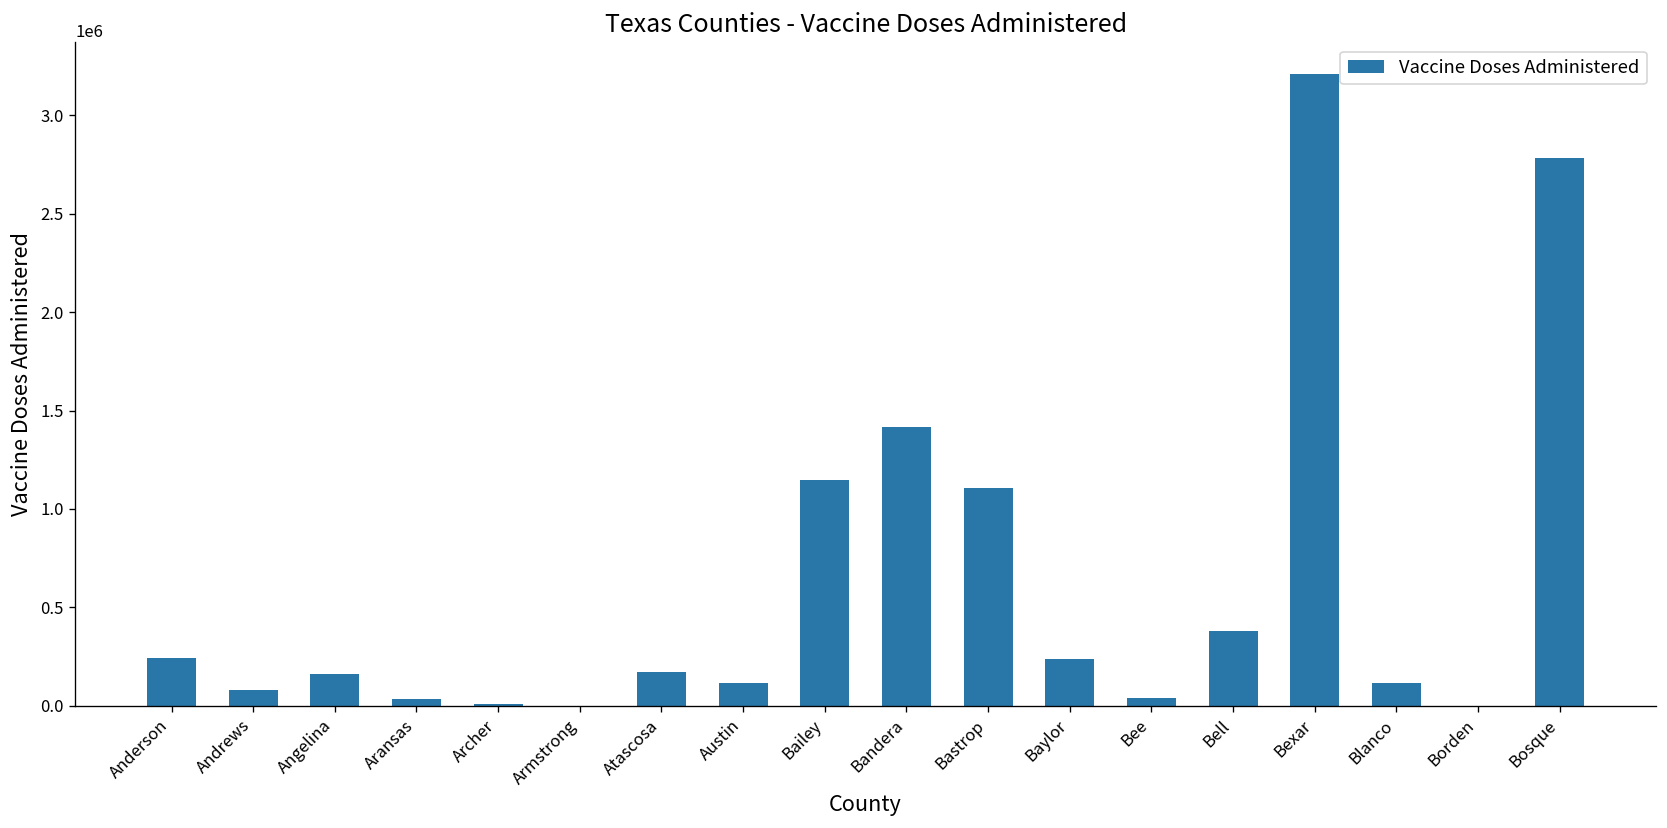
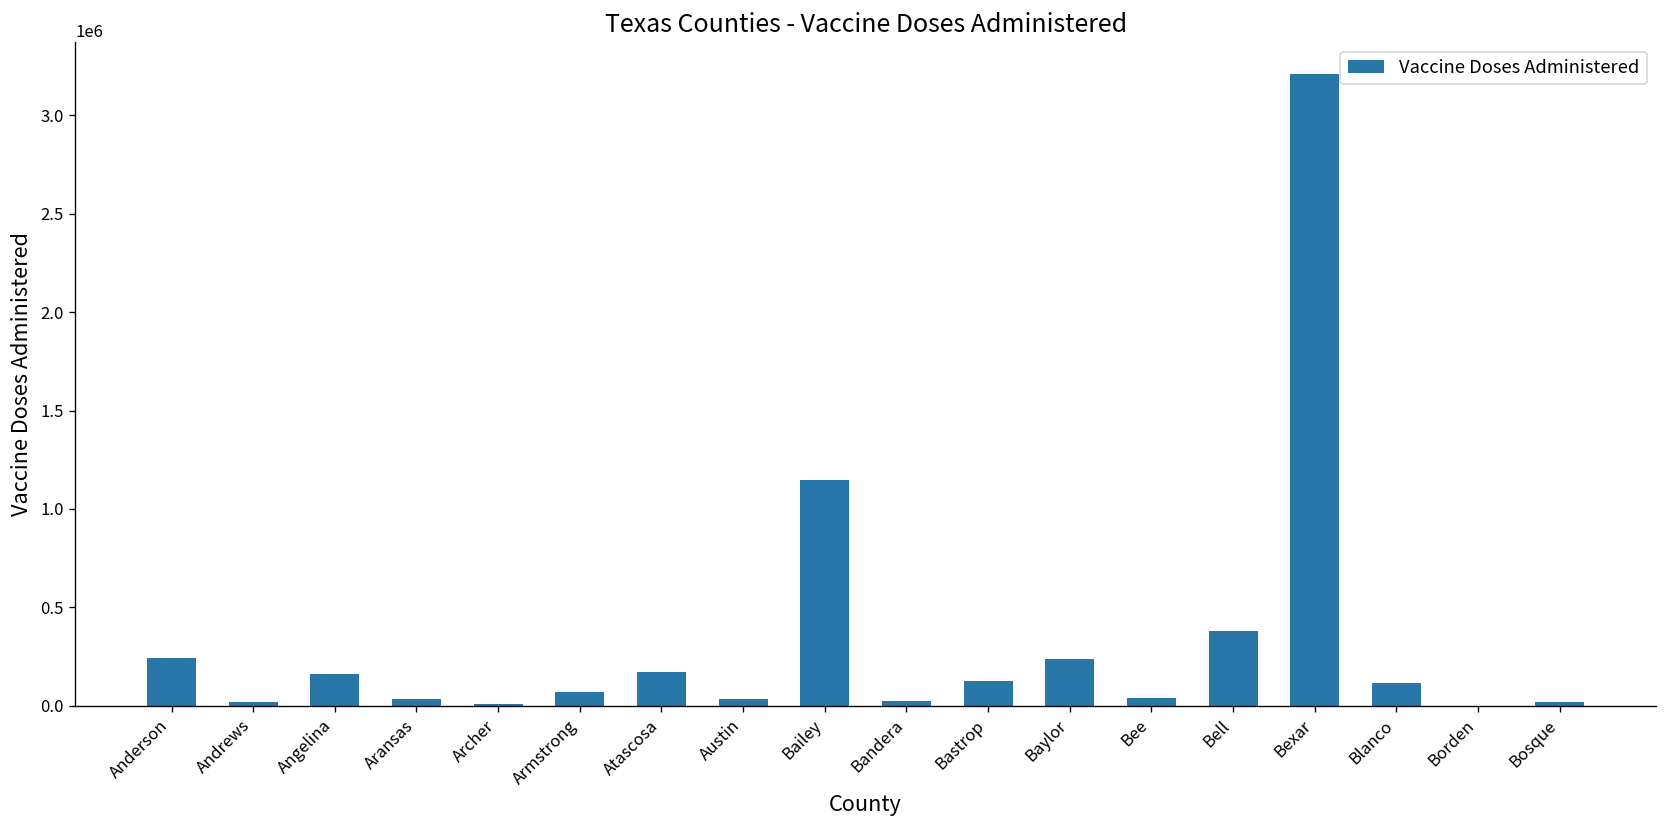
  {
    "Anderson": 240000,
-   "Andrews": 80000,
+   "Andrews": 20000,
    "Angelina": 160000,
    "Aransas": 30000,
-   "Armstrong": 0,
+   "Armstrong": 70000,
    "Atascosa": 170000,
-   "Austin": 120000,
+   "Austin": 30000,
    "Bailey": 1150000,
-   "Bandera": 1410000,
-   "Bastrop": 1100000,
+   "Bandera": 20000,
+   "Bastrop": 120000,
    "Baylor": 240000,
    "Bee": 40000,
    "Bell": 380000,
    "Bexar": 3210000,
    "Blanco": 110000,
-   "Bosque": 2780000
+   "Bosque": 20000
  }
